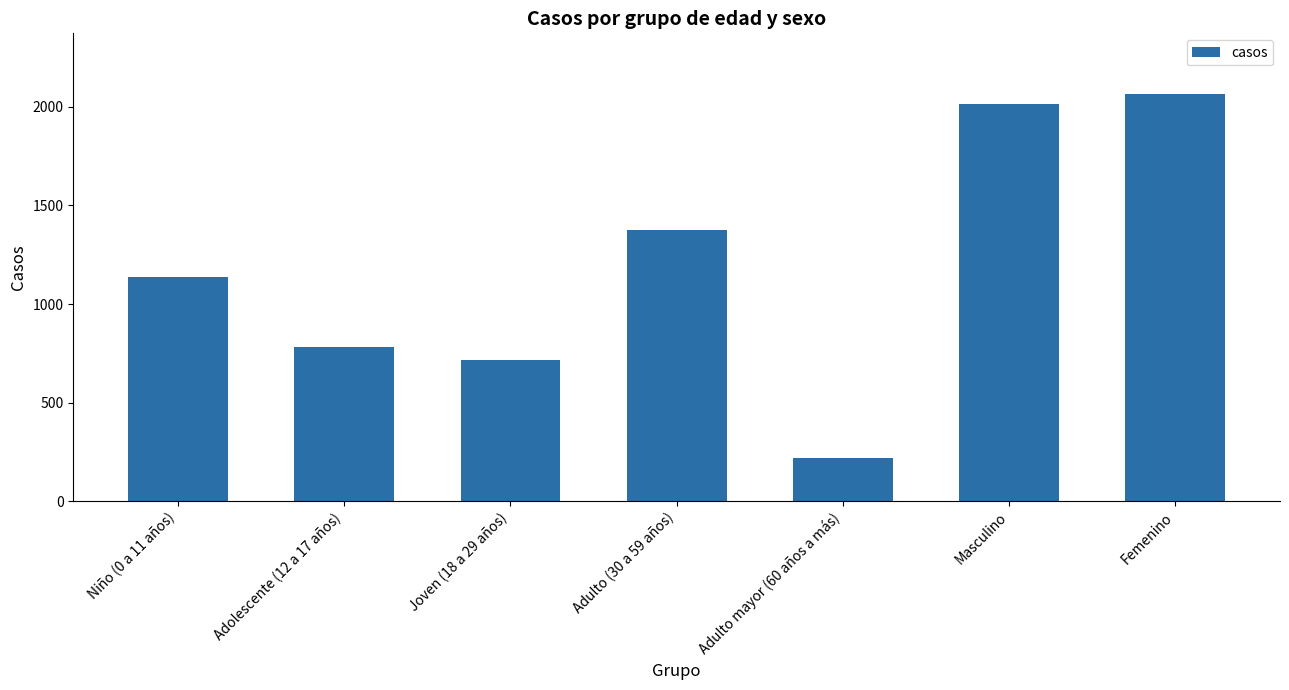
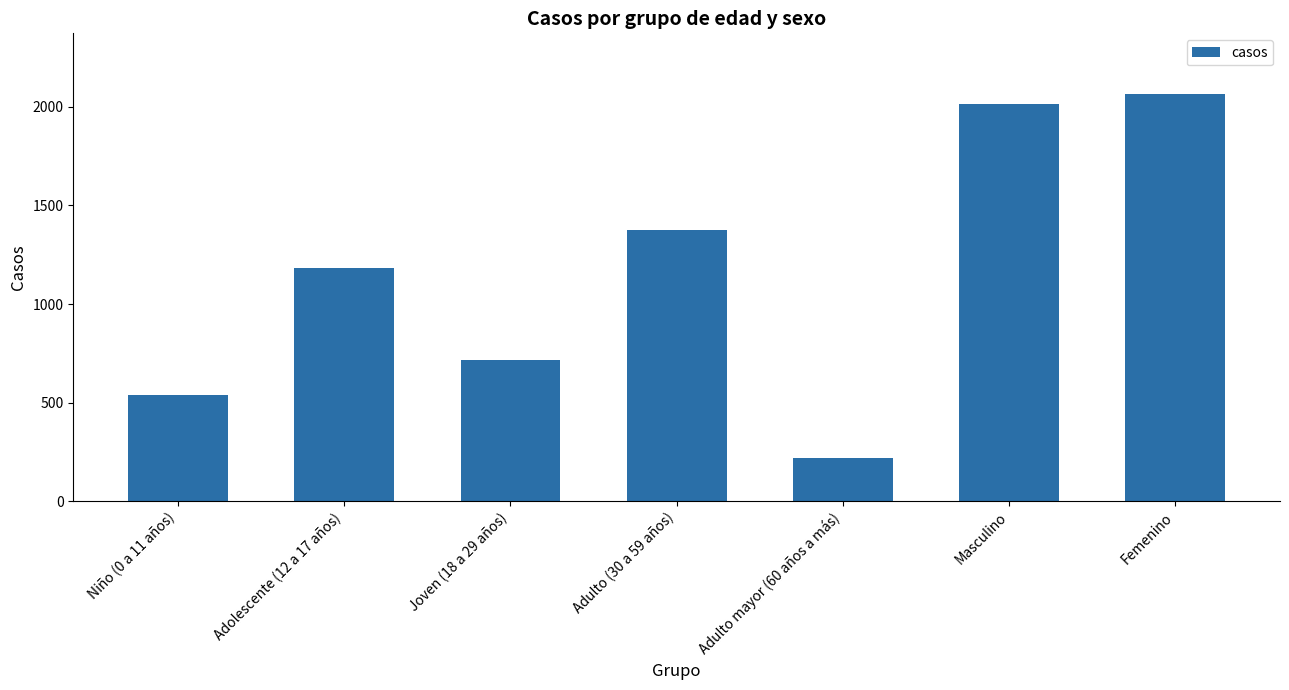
  {
-   "Niño (0 a 11 años)": 1140,
-   "Adolescente (12 a 17 años)": 780,
+   "Niño (0 a 11 años)": 540,
+   "Adolescente (12 a 17 años)": 1180,
    "Joven (18 a 29 años)": 720,
    "Adulto (30 a 59 años)": 1370,
    "Adulto mayor (60 años a más)": 220,
    "Masculino": 2010,
    "Femenino": 2060
  }
